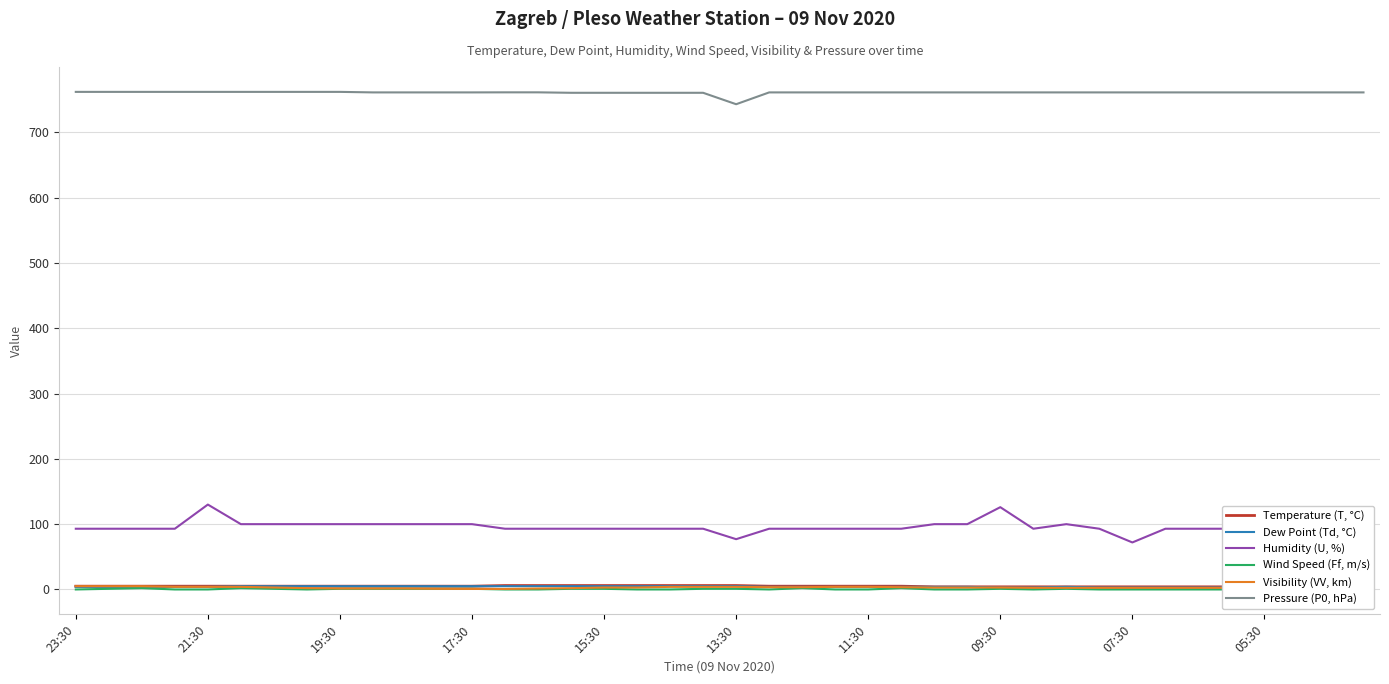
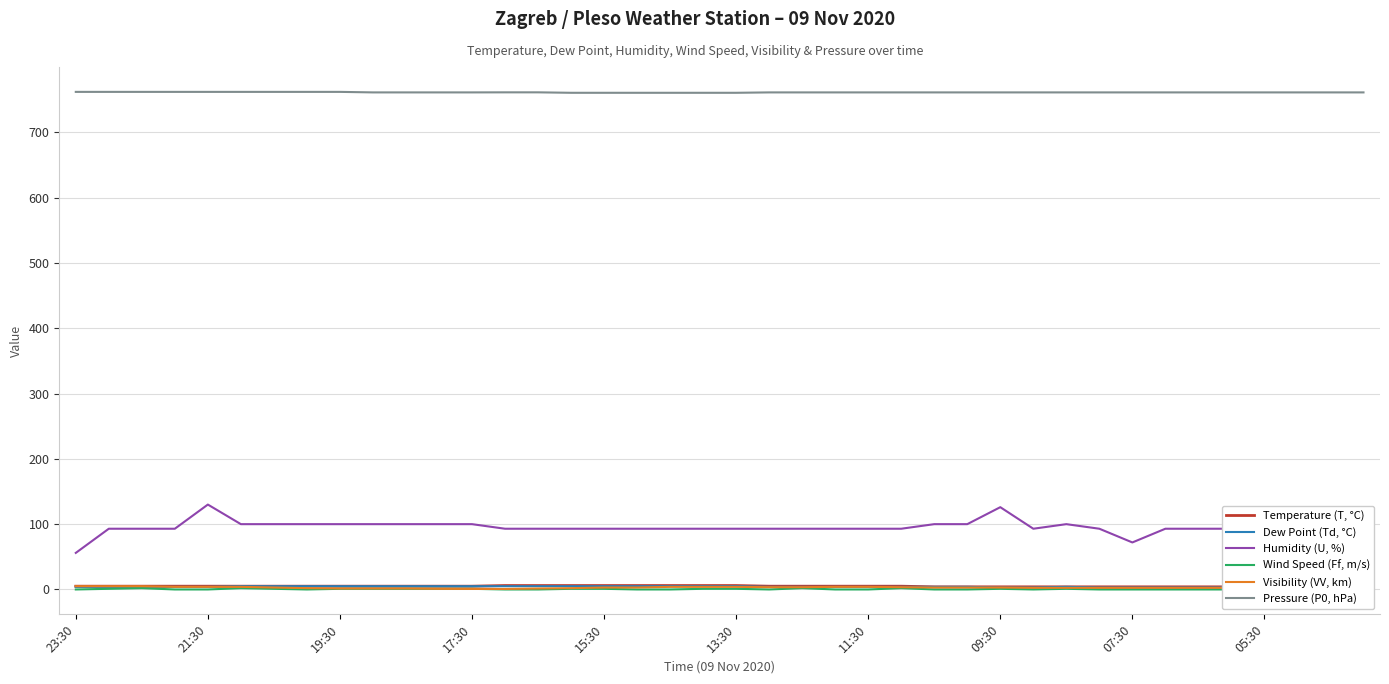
  {
    "Humidity (U, %)": {
-     "23:30": 90,
+     "23:30": 60,
      "21:30": 130,
      "19:30": 100,
      "17:30": 100,
      "15:30": 90,
-     "13:30": 80,
+     "13:30": 90,
      "11:30": 90,
      "09:30": 130,
      "07:30": 70
    },
    "Wind Speed (Ff, m/s)": {
      "23:30": 0,
      "21:30": 0,
      "11:30": 0
    },
    "Pressure (P0, hPa)": {
      "23:30": 760,
      "21:30": 760,
      "19:30": 760,
      "17:30": 760,
      "15:30": 760,
-     "13:30": 740,
+     "13:30": 760,
      "11:30": 760,
      "09:30": 760,
      "07:30": 760,
      "05:30": 760
    }
  }
